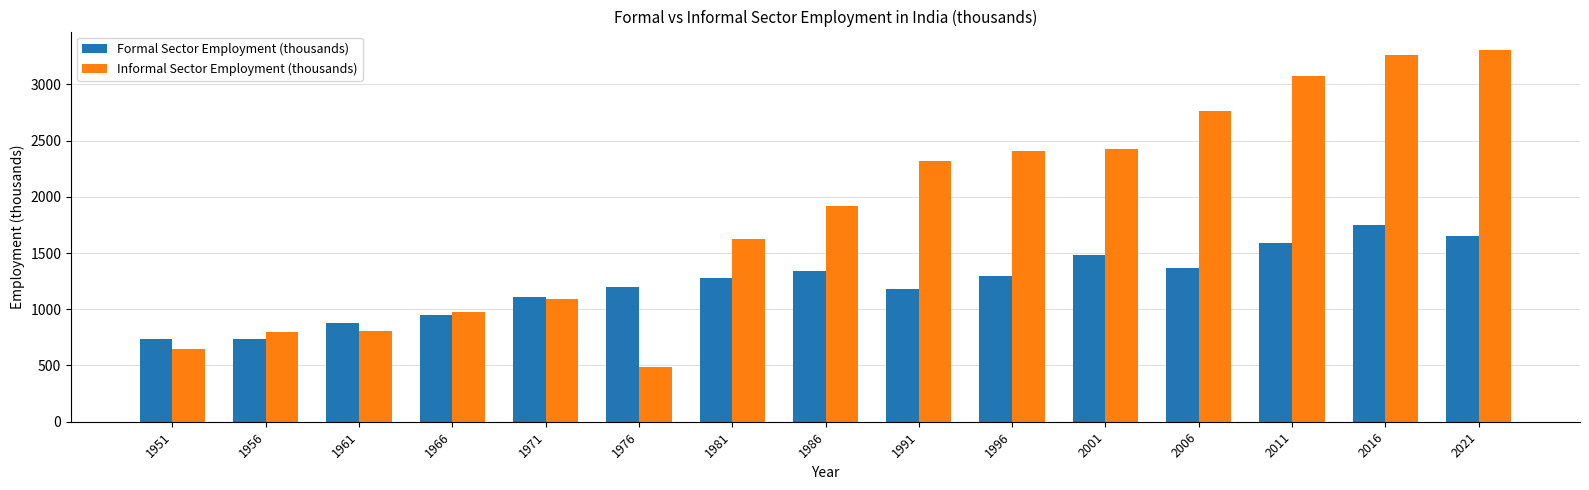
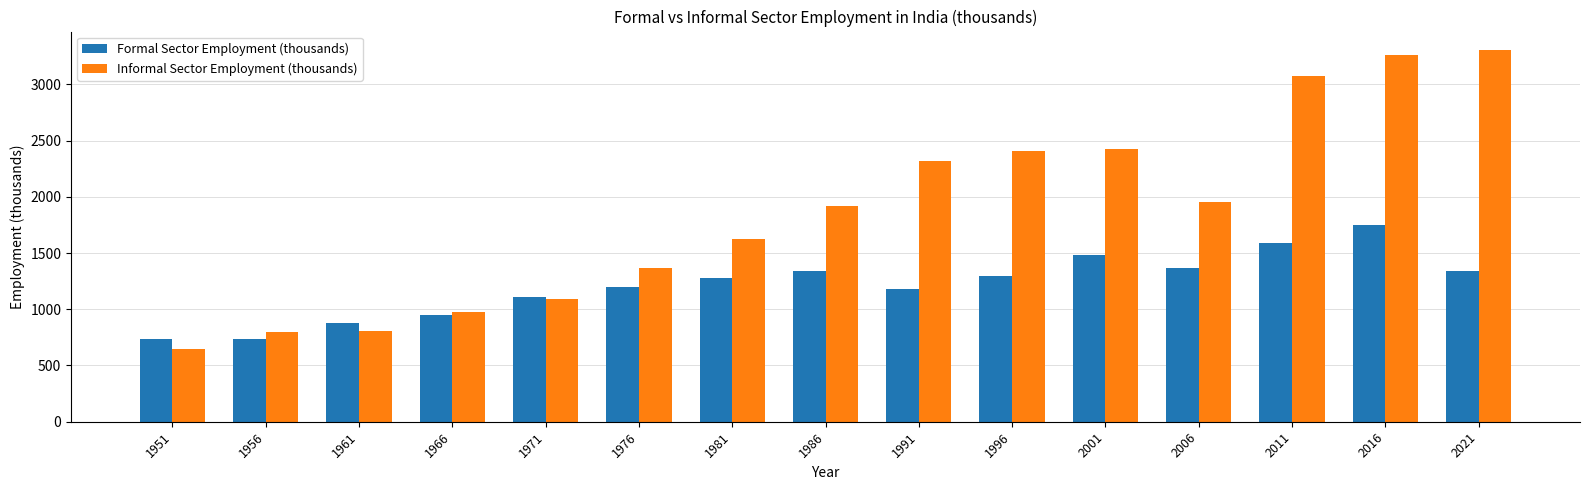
  {
    "Formal Sector Employment (thousands)": {
      "1951": 740,
      "1956": 730,
      "1961": 880,
      "1966": 950,
      "1971": 1110,
      "1976": 1200,
      "1981": 1270,
      "1986": 1340,
      "1991": 1180,
      "1996": 1290,
      "2001": 1490,
      "2006": 1370,
      "2011": 1590,
      "2016": 1750,
-     "2021": 1650
+     "2021": 1340
    },
    "Informal Sector Employment (thousands)": {
      "1951": 640,
      "1956": 800,
      "1961": 810,
      "1966": 980,
      "1971": 1090,
-     "1976": 490,
+     "1976": 1360,
      "1981": 1630,
      "1986": 1920,
      "1991": 2320,
      "1996": 2400,
      "2001": 2420,
-     "2006": 2760,
+     "2006": 1960,
      "2011": 3080,
      "2016": 3270,
      "2021": 3300
    }
  }
